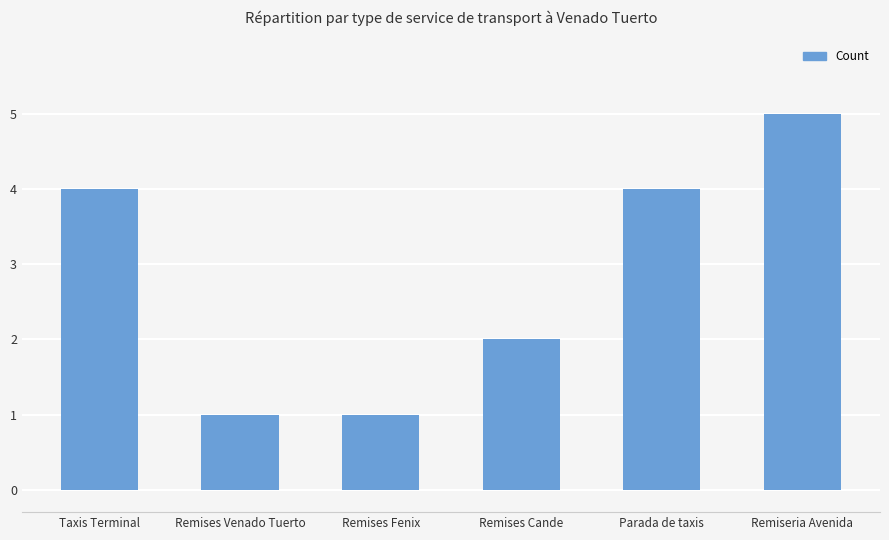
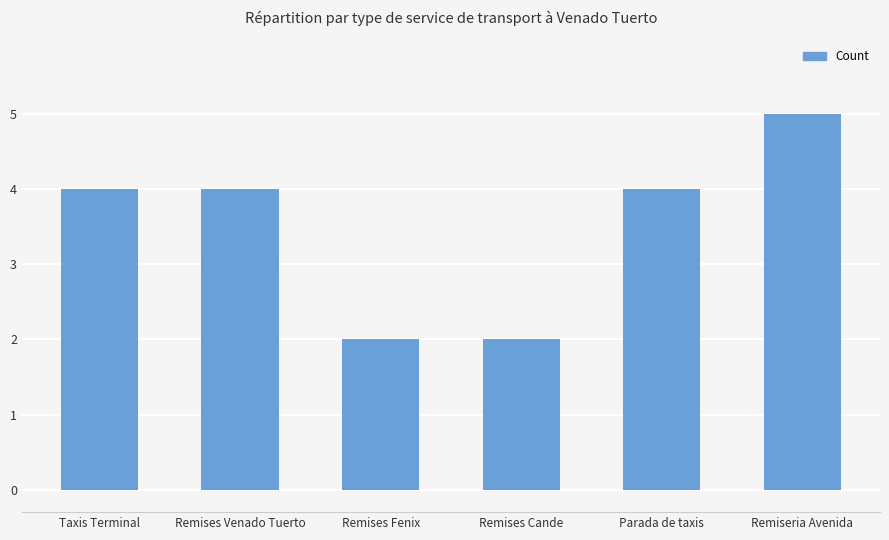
  {
    "Taxis Terminal": 4,
-   "Remises Venado Tuerto": 1,
-   "Remises Fenix": 1,
+   "Remises Venado Tuerto": 4,
+   "Remises Fenix": 2,
    "Remises Cande": 2,
    "Parada de taxis": 4,
    "Remiseria Avenida": 5
  }
